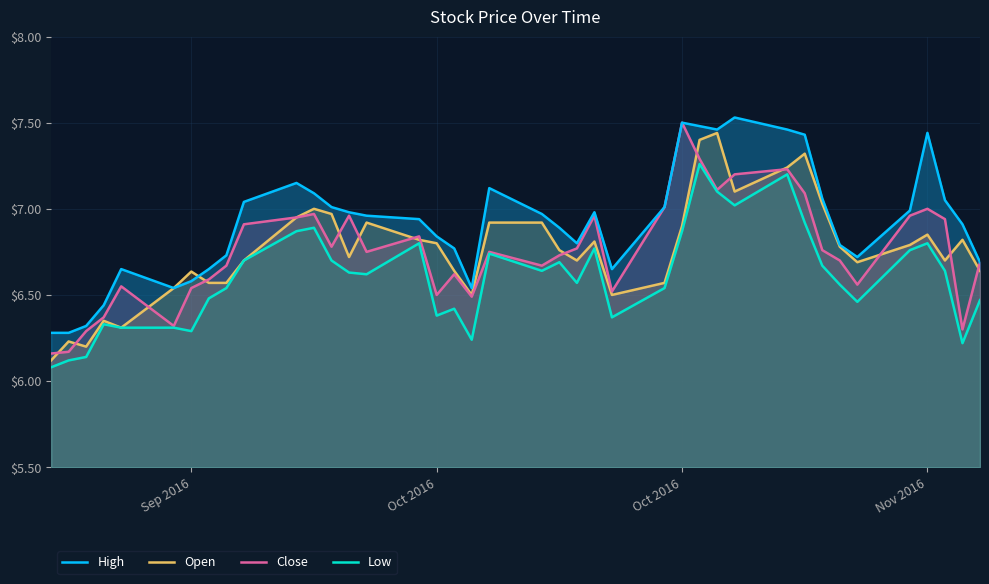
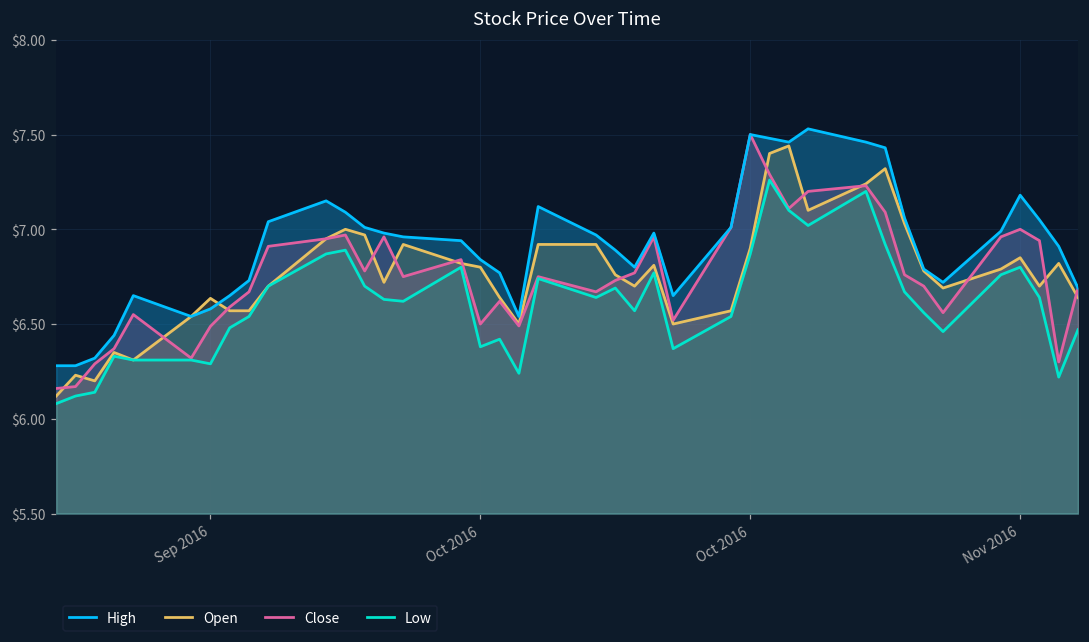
  {
    "High": {
      "Sep 2016": "$6.58",
-     "Nov 2016": "$7.44"
+     "Nov 2016": "$7.18"
    },
    "Open": {
      "Sep 2016": "$6.64",
      "Nov 2016": "$6.85"
    },
    "Close": {
-     "Sep 2016": "$6.54",
+     "Sep 2016": "$6.49",
      "Nov 2016": "$7.00"
    },
    "Low": {
      "Sep 2016": "$6.29",
      "Nov 2016": "$6.80"
    }
  }
